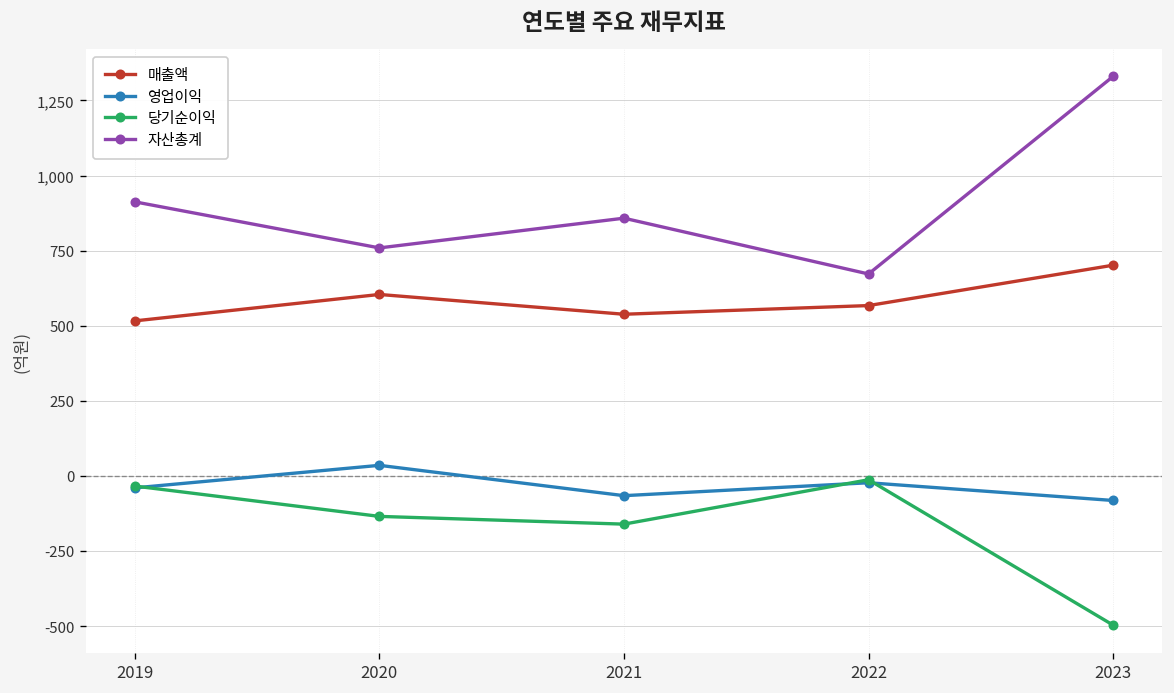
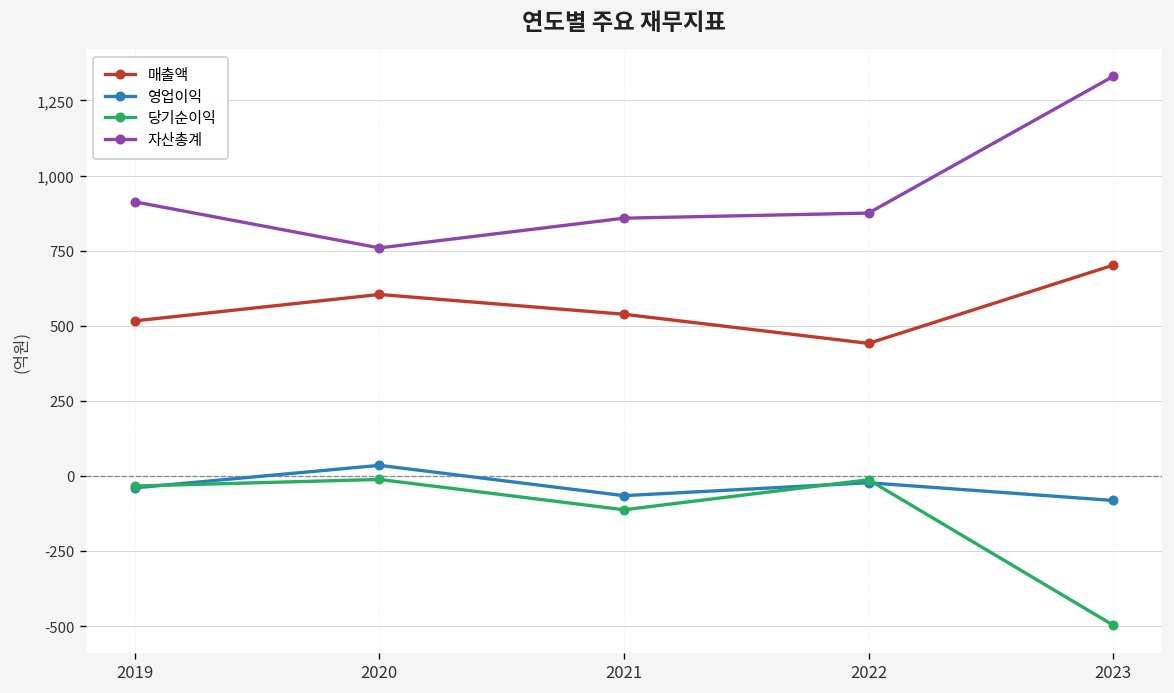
  {
    "매출액": {
      "2019": "520",
      "2020": "600",
      "2021": "540",
-     "2022": "570",
+     "2022": "440",
      "2023": "700"
    },
    "영업이익": {
      "2020": "40",
      "2021": "-70",
      "2023": "-80"
    },
    "당기순이익": {
-     "2020": "-140",
-     "2021": "-160",
+     "2020": "-10",
+     "2021": "-110",
      "2023": "-500"
    },
    "자산총계": {
      "2019": "910",
      "2020": "760",
      "2021": "860",
-     "2022": "670",
+     "2022": "880",
      "2023": "1,330"
    }
  }
